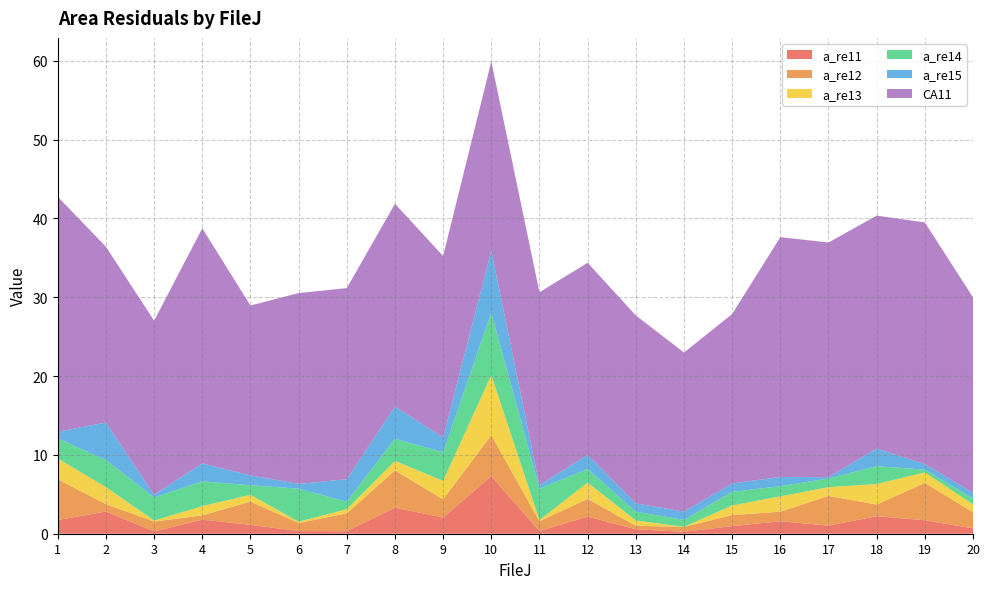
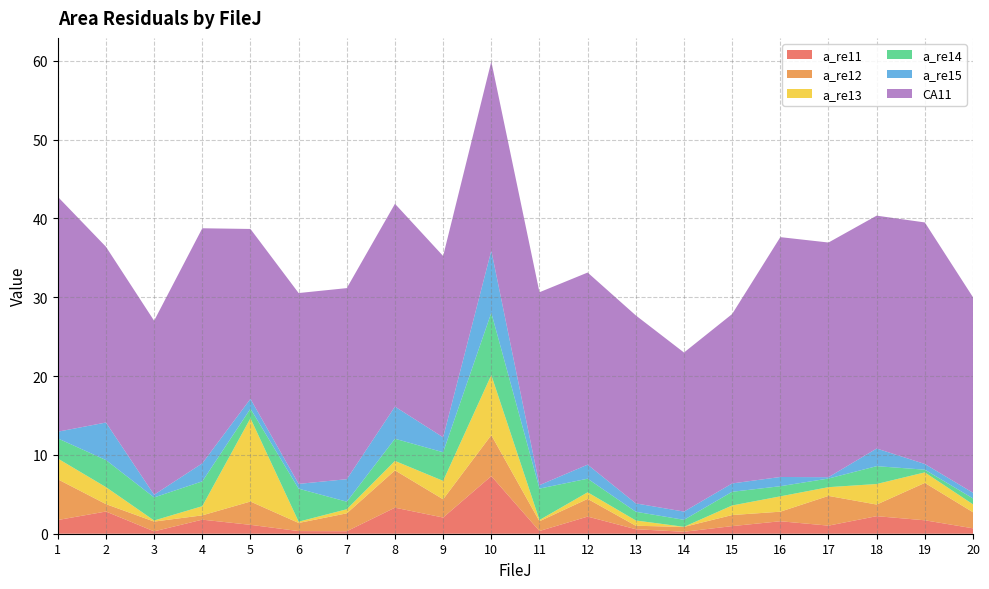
  {
    "a_re13": {
      "1": 3,
      "2": 2,
      "4": 1,
-     "5": 1,
+     "5": 11,
      "7": 1,
      "8": 1,
      "9": 2,
      "10": 8,
-     "12": 2,
+     "12": 1,
      "13": 1,
      "15": 1,
      "16": 2,
      "17": 1,
      "18": 3,
      "19": 1,
      "20": 1
    },
    "a_re14": {
      "1": 3,
      "2": 3,
      "3": 3,
      "4": 3,
      "5": 1,
      "6": 4,
      "7": 1,
      "8": 3,
      "9": 4,
      "10": 8,
      "11": 4,
      "12": 2,
      "13": 1,
      "14": 1,
      "15": 2,
      "16": 1,
      "18": 2,
      "19": 0,
      "20": 1
    },
    "a_re15": {
      "1": 1,
      "2": 5,
      "3": 0,
      "4": 2,
      "5": 1,
      "6": 1,
      "7": 3,
      "8": 4,
      "9": 2,
      "10": 8,
      "11": 0,
      "12": 2,
      "13": 1,
      "14": 1,
      "15": 1,
      "16": 1,
      "18": 2,
      "19": 1,
      "20": 1
    },
    "CA11": {
      "1": 30,
      "2": 22,
      "3": 22,
      "4": 30,
      "5": 22,
      "6": 24,
      "7": 24,
      "8": 26,
      "9": 23,
      "10": 24,
      "11": 24,
      "12": 24,
      "13": 24,
      "14": 20,
      "15": 21,
      "16": 30,
      "17": 30,
      "18": 30,
      "19": 31,
      "20": 25
    }
  }
